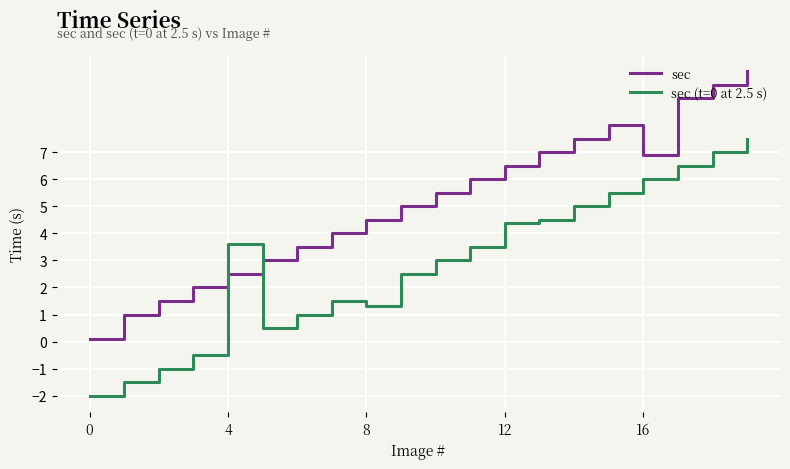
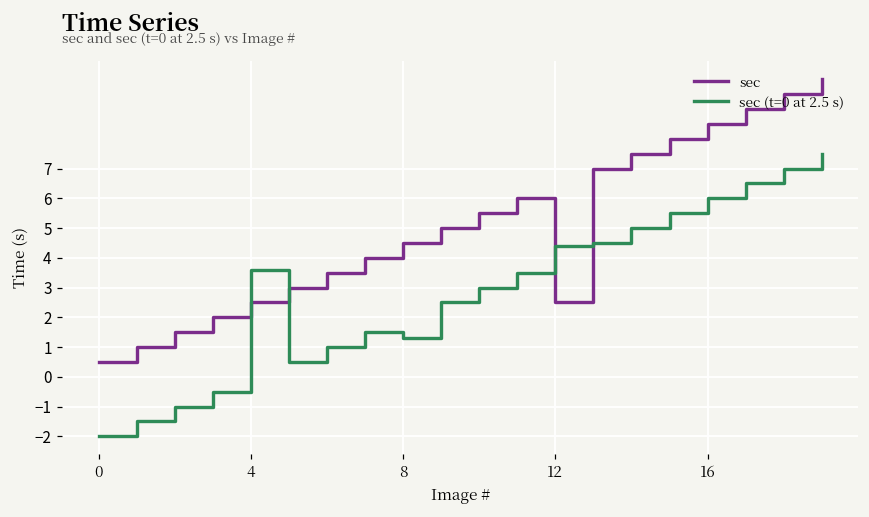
  {
    "sec": {
-     "0": 0.1,
+     "0": 0.5,
      "4": 2.5,
      "8": 4.5,
-     "12": 6.5,
-     "16": 6.9
+     "12": 2.5,
+     "16": 8.5
    },
    "sec (t=0 at 2.5 s)": {
      "0": -2.0,
      "4": 3.6,
      "8": 1.3,
      "12": 4.4,
      "16": 6.0
    }
  }
